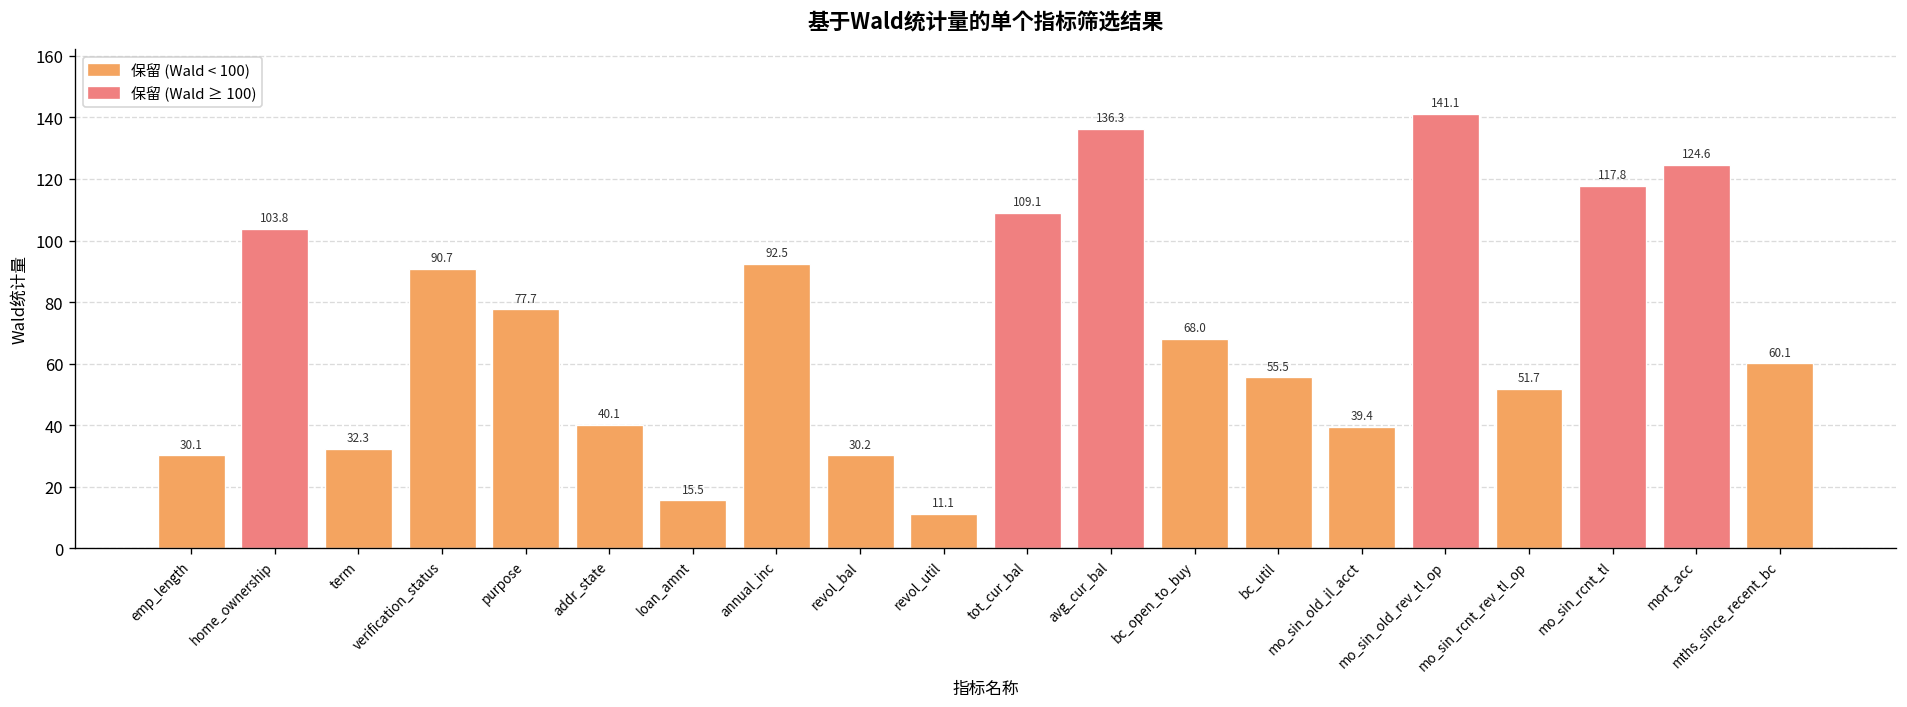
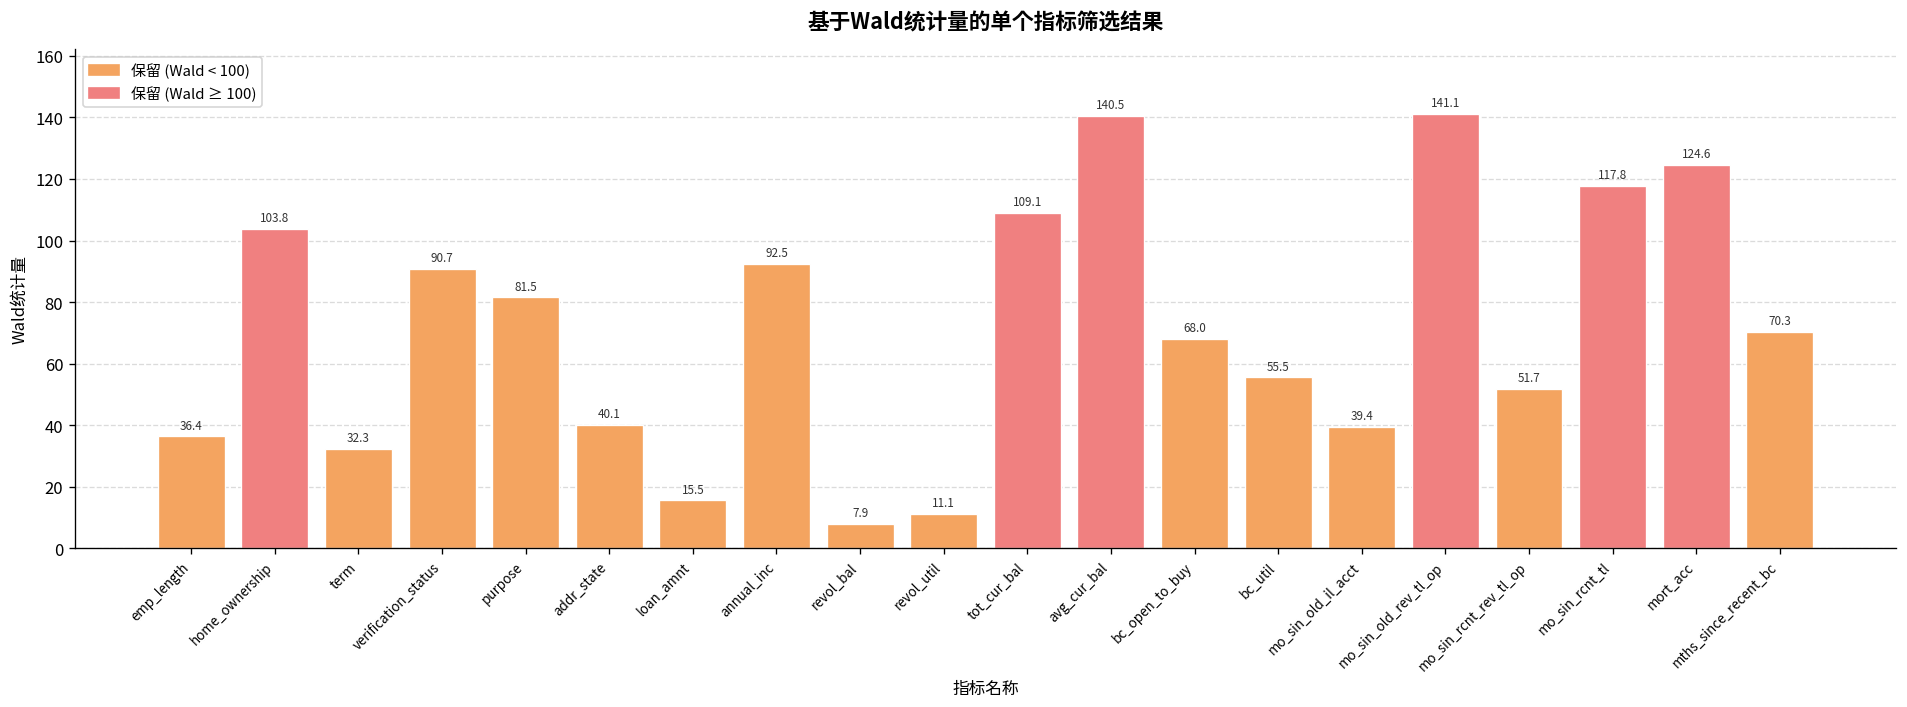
  {
-   "emp_length": 30.1,
+   "emp_length": 36.4,
    "home_ownership": 103.8,
    "term": 32.3,
    "verification_status": 90.7,
-   "purpose": 77.7,
+   "purpose": 81.5,
    "addr_state": 40.1,
    "loan_amnt": 15.5,
    "annual_inc": 92.5,
-   "revol_bal": 30.2,
+   "revol_bal": 7.9,
    "revol_util": 11.1,
    "tot_cur_bal": 109.1,
-   "avg_cur_bal": 136.3,
+   "avg_cur_bal": 140.5,
    "bc_open_to_buy": 68.0,
    "bc_util": 55.5,
    "mo_sin_old_il_acct": 39.4,
    "mo_sin_old_rev_tl_op": 141.1,
    "mo_sin_rcnt_rev_tl_op": 51.7,
    "mo_sin_rcnt_tl": 117.8,
    "mort_acc": 124.6,
-   "mths_since_recent_bc": 60.1
+   "mths_since_recent_bc": 70.3
  }
